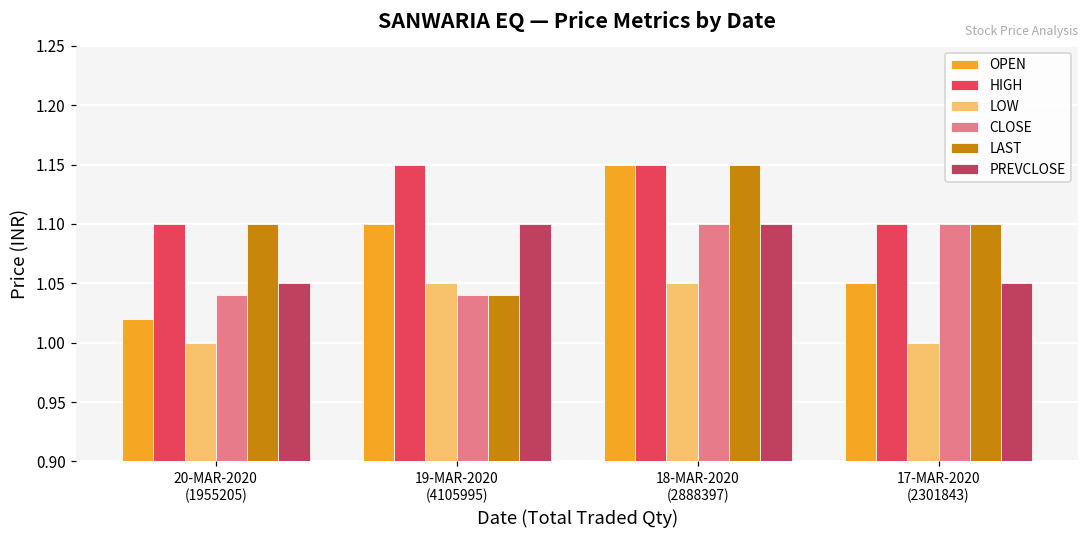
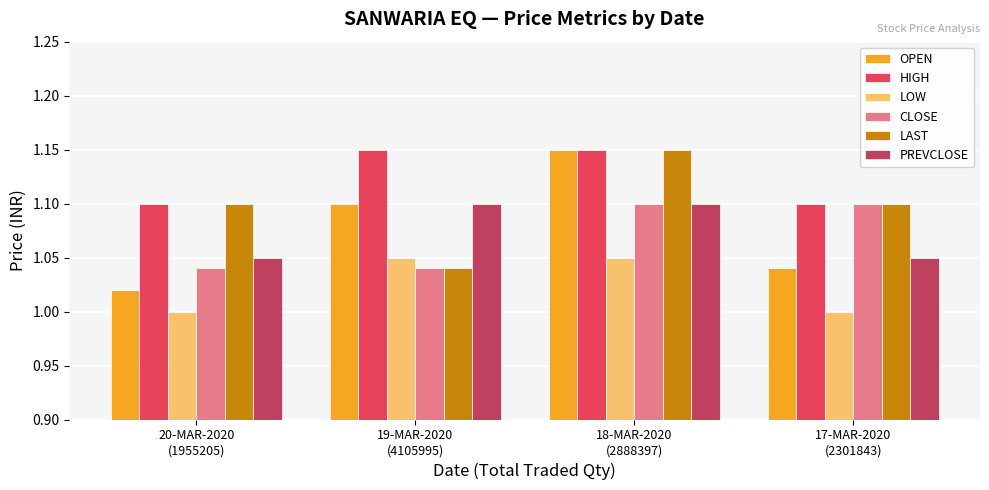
  {
    "OPEN": {
      "20-MAR-2020 (1955205)": 1.02,
      "19-MAR-2020 (4105995)": 1.10,
      "18-MAR-2020 (2888397)": 1.15,
-     "17-MAR-2020 (2301843)": 1.05
+     "17-MAR-2020 (2301843)": 1.04
    },
    "LOW": {
      "20-MAR-2020 (1955205)": 1.00,
      "19-MAR-2020 (4105995)": 1.05,
      "18-MAR-2020 (2888397)": 1.05,
      "17-MAR-2020 (2301843)": 1.00
    },
    "CLOSE": {
      "20-MAR-2020 (1955205)": 1.04,
      "19-MAR-2020 (4105995)": 1.04,
      "18-MAR-2020 (2888397)": 1.10,
      "17-MAR-2020 (2301843)": 1.10
    },
    "LAST": {
      "20-MAR-2020 (1955205)": 1.10,
      "19-MAR-2020 (4105995)": 1.04,
      "18-MAR-2020 (2888397)": 1.15,
      "17-MAR-2020 (2301843)": 1.10
    }
  }
